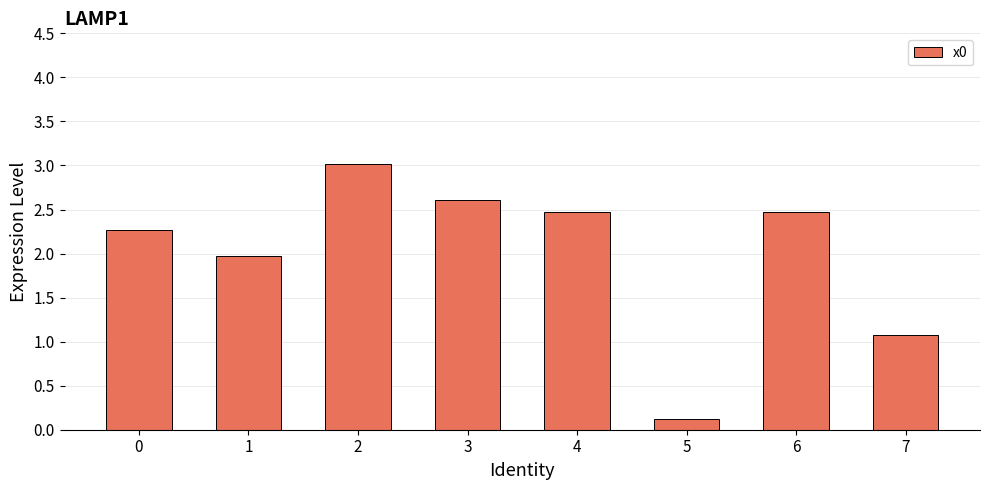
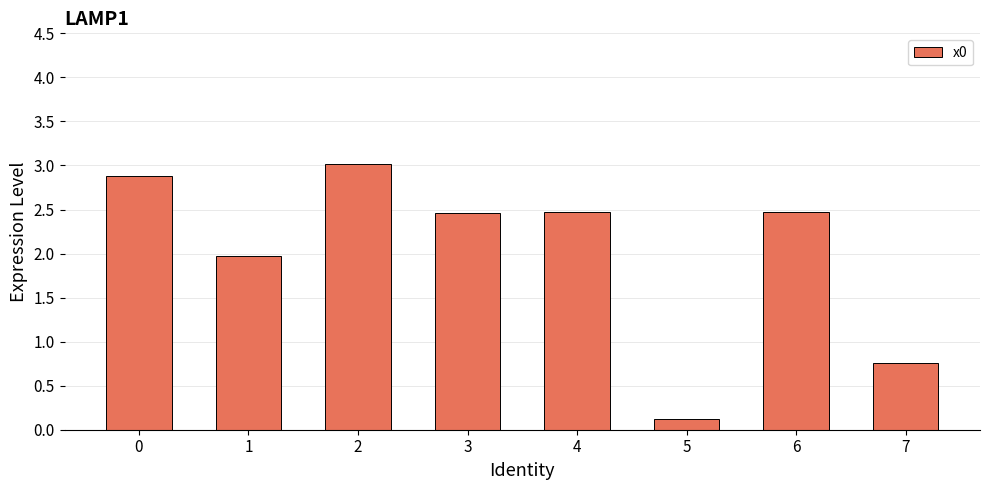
  {
-   "0": 2.3,
+   "0": 2.9,
    "1": 2.0,
    "2": 3.0,
-   "3": 2.6,
+   "3": 2.5,
    "4": 2.5,
    "5": 0.1,
    "6": 2.5,
-   "7": 1.1
+   "7": 0.8
  }
